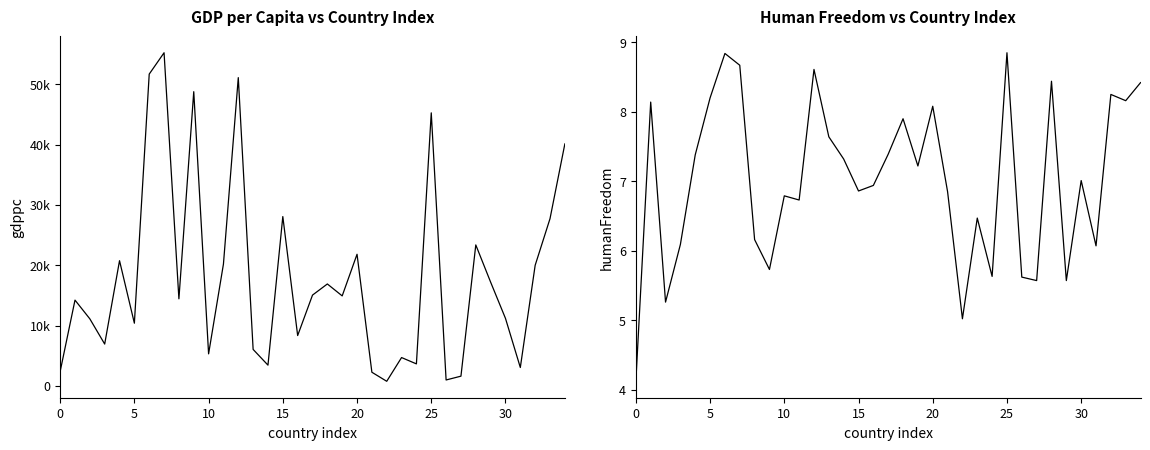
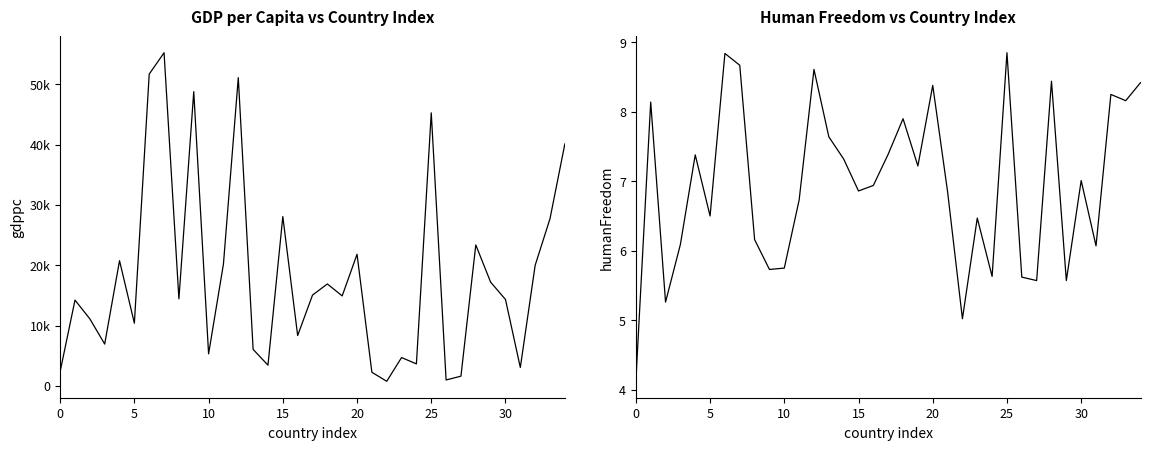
  {
    "GDP per Capita vs Country Index": {
      "0": 2000,
      "5": 10000,
      "10": 5000,
      "15": 28000,
      "20": 22000,
      "25": 45000,
-     "30": 11000
+     "30": 14000
    },
    "Human Freedom vs Country Index": {
      "0": 4.1,
-     "5": 8.2,
-     "10": 6.8,
+     "5": 6.5,
+     "10": 5.8,
      "15": 6.9,
-     "20": 8.1,
+     "20": 8.4,
      "25": 8.9,
      "30": 7.0
    }
  }
